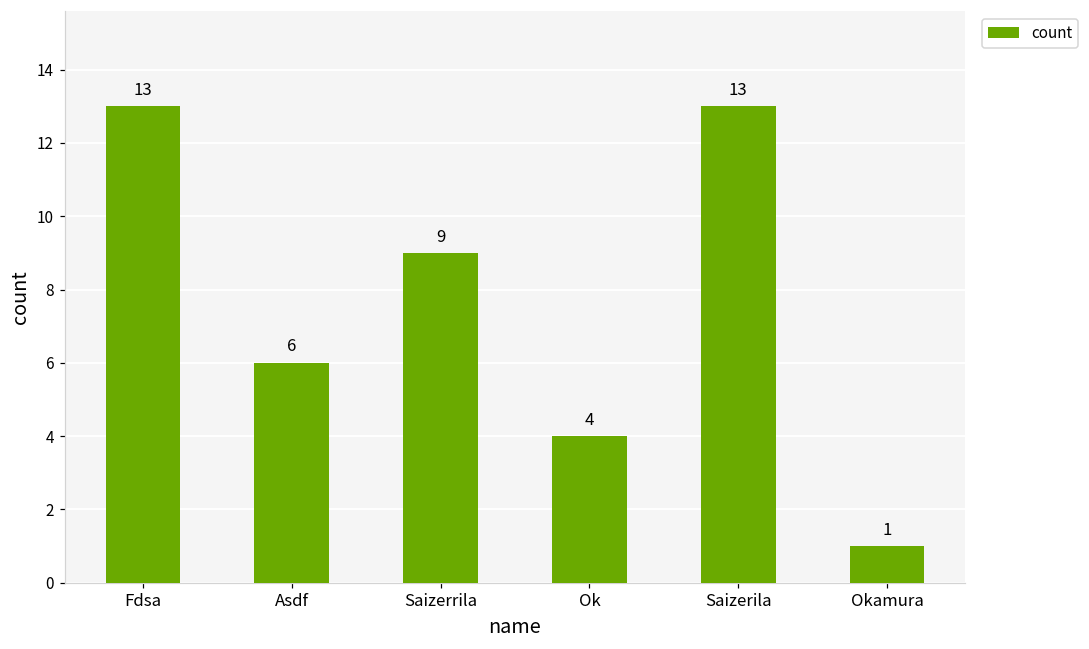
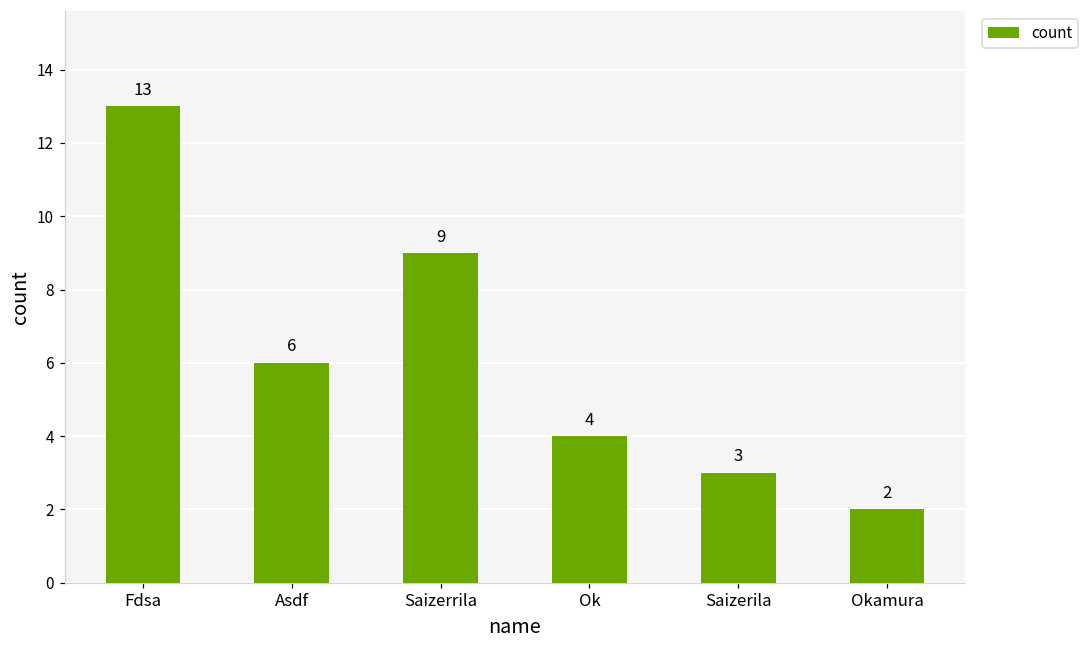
  {
    "Fdsa": 13,
    "Asdf": 6,
    "Saizerrila": 9,
    "Ok": 4,
-   "Saizerila": 13,
-   "Okamura": 1
+   "Saizerila": 3,
+   "Okamura": 2
  }
